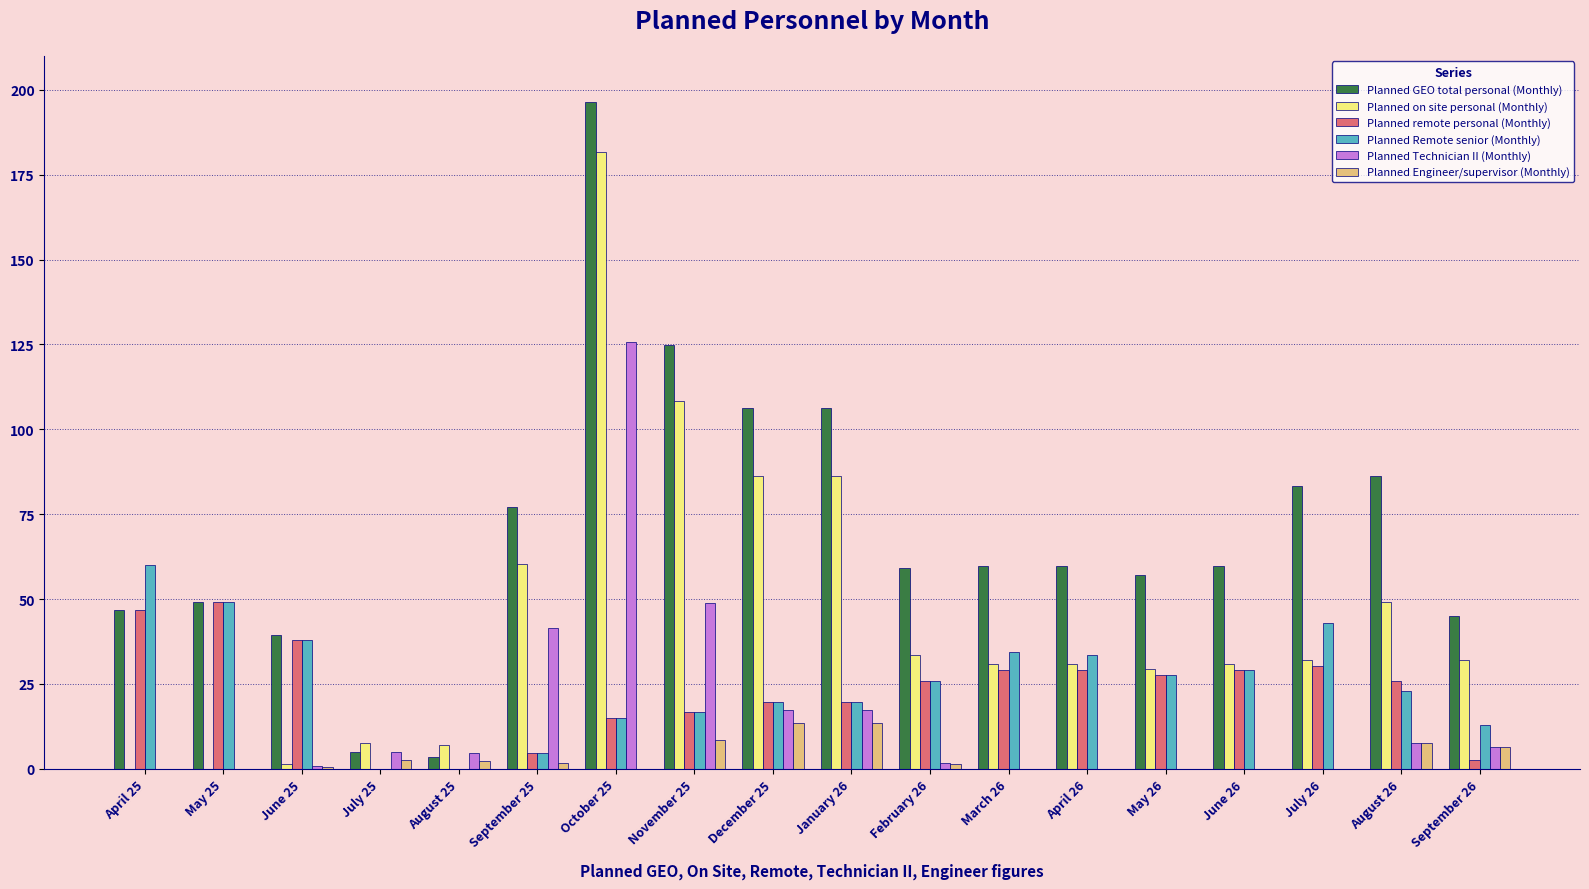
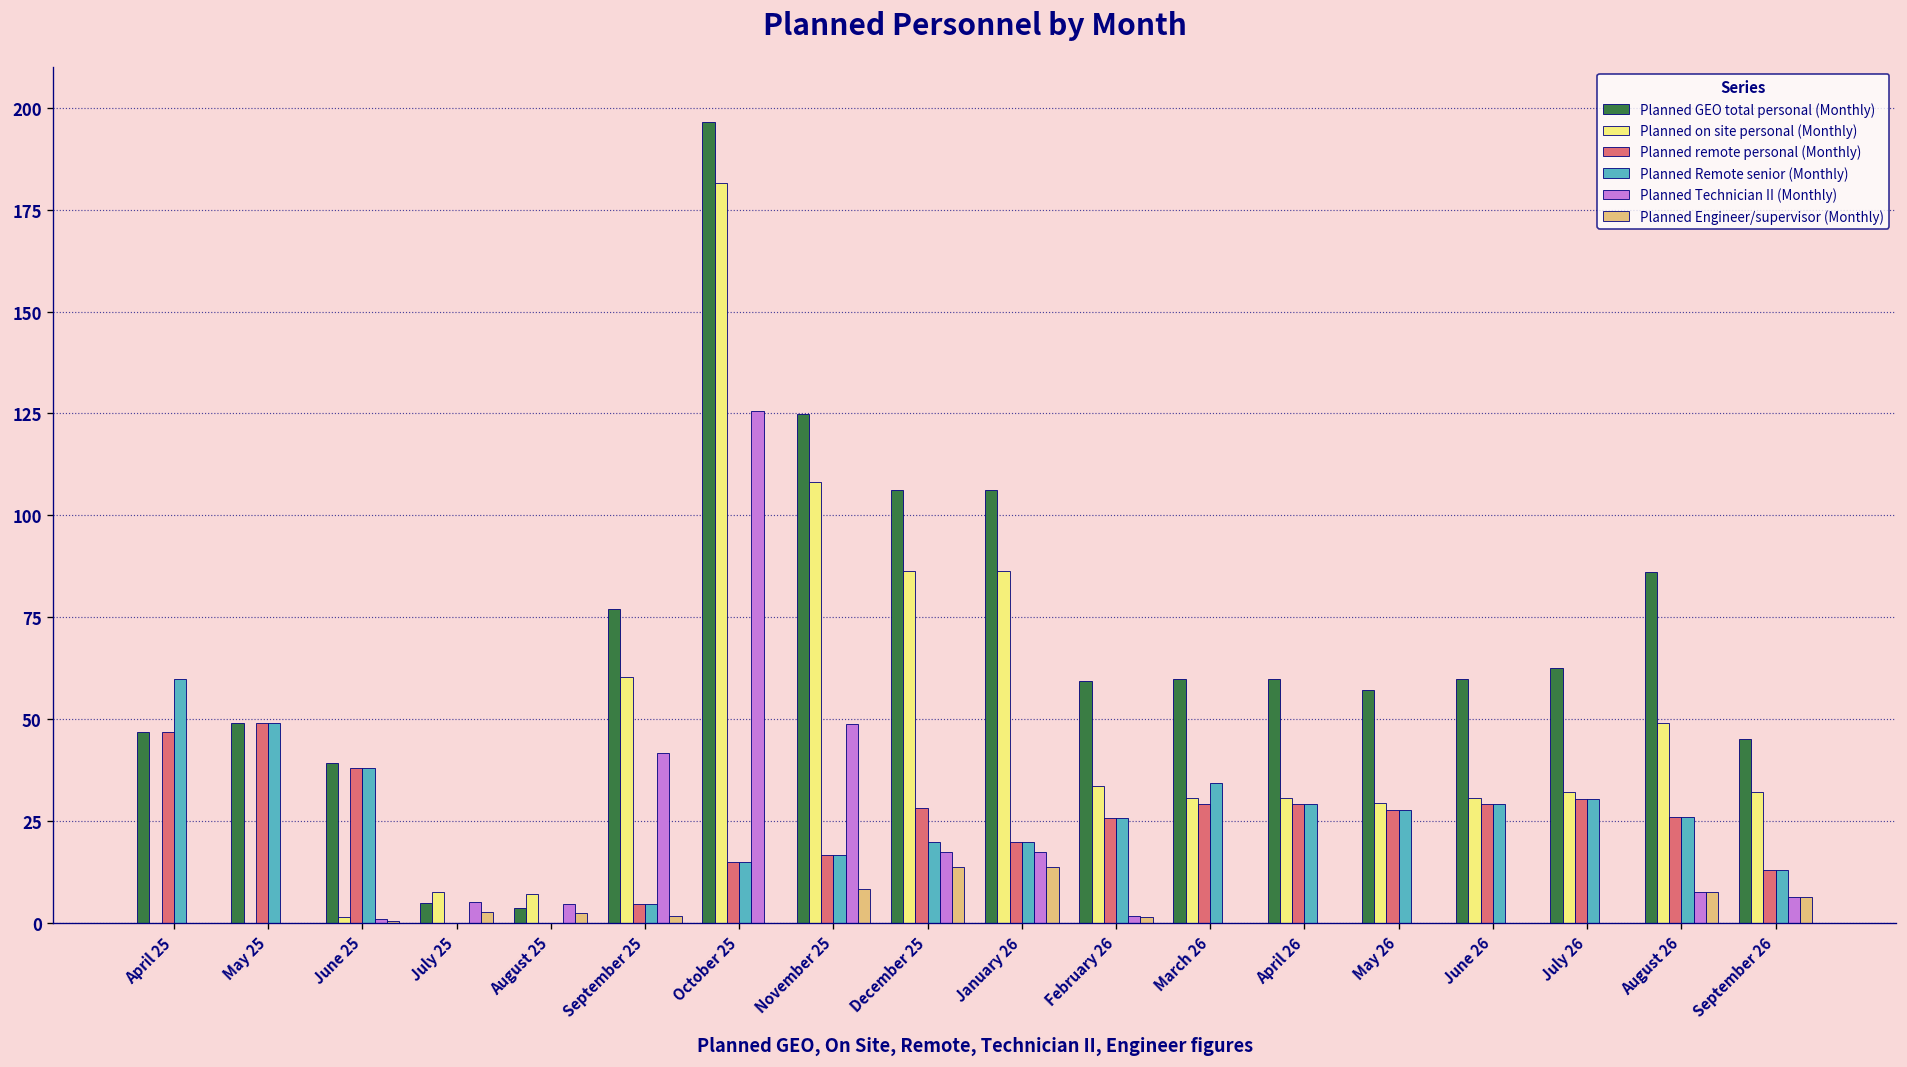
  {
    "Planned GEO total personal (Monthly)": {
      "April 25": 47,
      "May 25": 49,
      "June 25": 39,
      "July 25": 5,
      "August 25": 4,
      "September 25": 77,
      "October 25": 197,
      "November 25": 125,
      "December 25": 106,
      "January 26": 106,
      "February 26": 59,
      "March 26": 60,
      "April 26": 60,
      "May 26": 57,
      "June 26": 60,
-     "July 26": 83,
+     "July 26": 63,
      "August 26": 86,
      "September 26": 45
    },
    "Planned remote personal (Monthly)": {
      "April 25": 47,
      "May 25": 49,
      "June 25": 38,
      "July 25": 0,
      "August 25": 0,
      "September 25": 5,
      "October 25": 15,
      "November 25": 17,
-     "December 25": 20,
+     "December 25": 28,
      "January 26": 20,
      "February 26": 26,
      "March 26": 29,
      "April 26": 29,
      "May 26": 28,
      "June 26": 29,
      "July 26": 30,
      "August 26": 26,
-     "September 26": 3
+     "September 26": 13
    },
    "Planned Remote senior (Monthly)": {
      "April 25": 60,
      "May 25": 49,
      "June 25": 38,
      "July 25": 0,
      "August 25": 0,
      "September 25": 5,
      "October 25": 15,
      "November 25": 17,
      "December 25": 20,
      "January 26": 20,
      "February 26": 26,
      "March 26": 34,
-     "April 26": 34,
+     "April 26": 29,
      "May 26": 28,
      "June 26": 29,
-     "July 26": 43,
-     "August 26": 23,
+     "July 26": 30,
+     "August 26": 26,
      "September 26": 13
    },
    "Planned Technician II (Monthly)": {
      "April 25": 0,
      "May 25": 0,
      "June 25": 1,
      "July 25": 5,
      "August 25": 5,
      "September 25": 42,
      "October 25": 126,
      "November 25": 49,
      "December 25": 17,
      "January 26": 17,
      "February 26": 2,
      "March 26": 0,
      "April 26": 0,
      "May 26": 0,
      "June 26": 0,
      "July 26": 0,
      "August 26": 8,
      "September 26": 6
    }
  }
